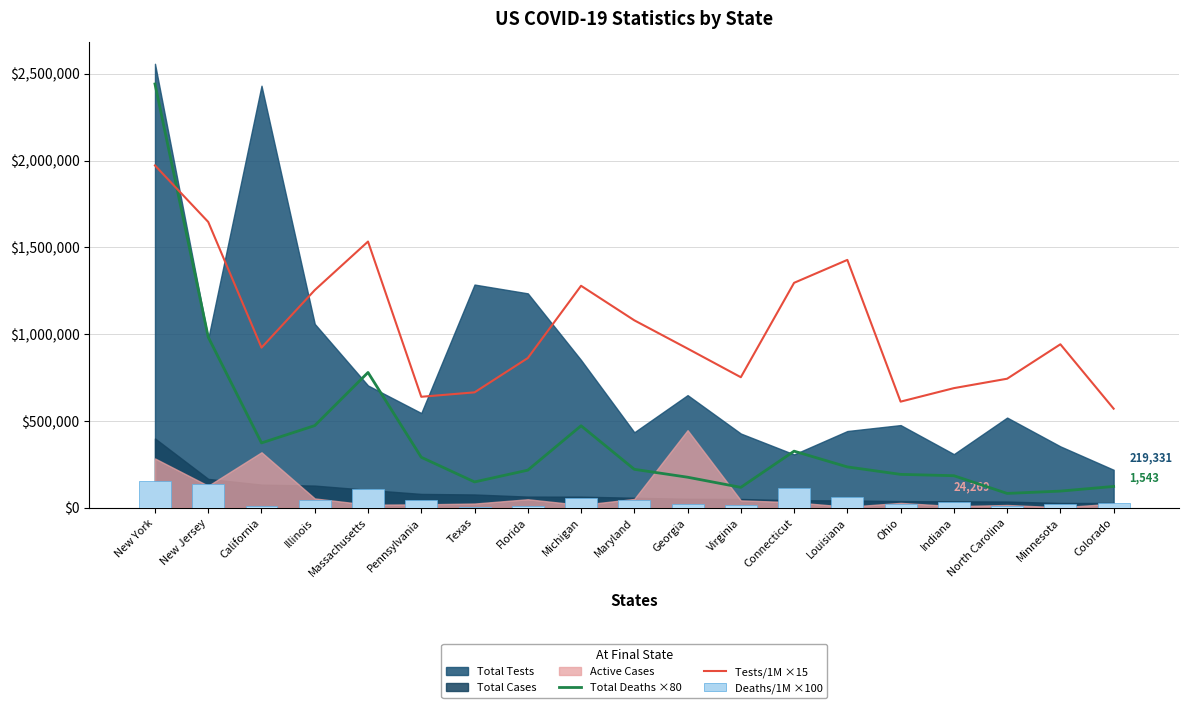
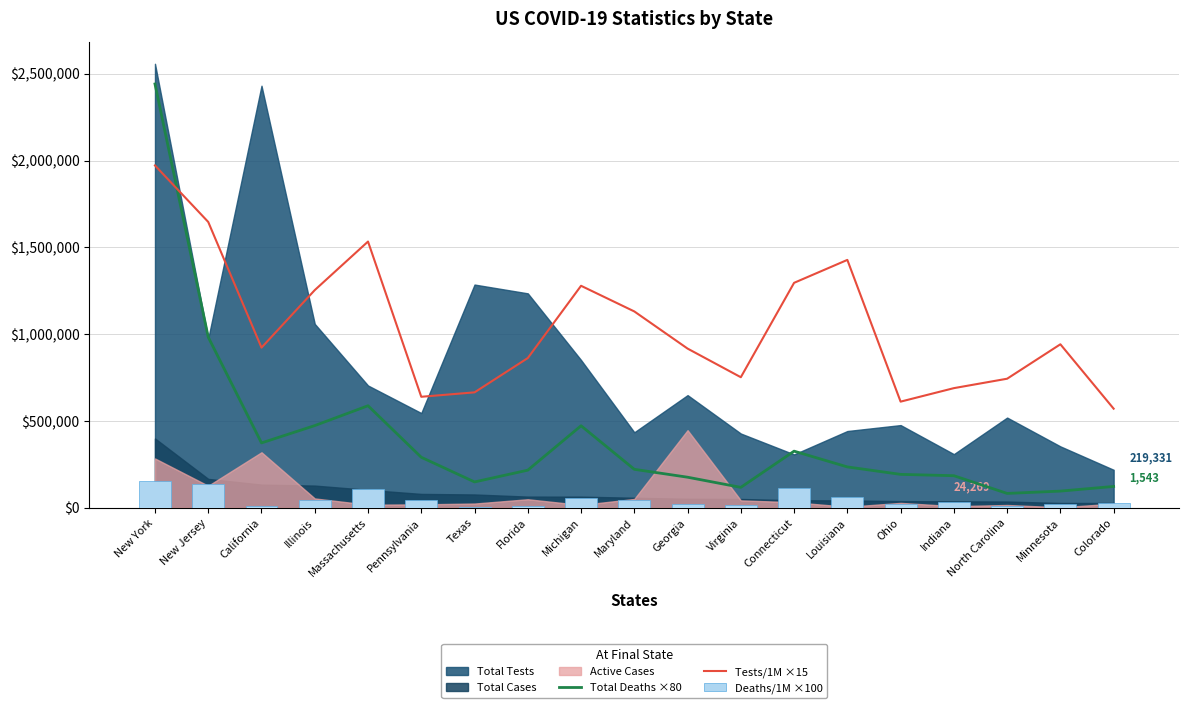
  {
    "Total Deaths ×80": {
      "New York": "$2,440,000",
      "California": "$370,000",
      "Illinois": "$470,000",
-     "Massachusetts": "$780,000",
+     "Massachusetts": "$590,000",
      "Pennsylvania": "$290,000",
      "Texas": "$150,000",
      "Florida": "$220,000",
      "Michigan": "$470,000",
      "Maryland": "$220,000",
      "Georgia": "$180,000",
      "Virginia": "$120,000",
      "Connecticut": "$330,000",
      "Louisiana": "$240,000",
      "Ohio": "$190,000",
      "North Carolina": "$80,000",
      "Minnesota": "$100,000"
    },
    "Deaths/1M ×100": {
      "New York": "$160,000",
      "New Jersey": "$140,000",
      "Illinois": "$50,000",
      "Massachusetts": "$110,000",
      "Pennsylvania": "$50,000",
      "Michigan": "$60,000",
      "Maryland": "$50,000",
      "Georgia": "$20,000",
      "Virginia": "$20,000",
      "Connecticut": "$110,000",
      "Louisiana": "$60,000",
      "Ohio": "$20,000",
      "Indiana": "$30,000",
      "Minnesota": "$20,000",
      "Colorado": "$30,000"
    },
    "Tests/1M ×15": {
      "New York": "$1,970,000",
      "New Jersey": "$1,650,000",
      "California": "$920,000",
      "Illinois": "$1,250,000",
      "Massachusetts": "$1,530,000",
      "Pennsylvania": "$640,000",
      "Texas": "$670,000",
      "Florida": "$860,000",
      "Michigan": "$1,280,000",
-     "Maryland": "$1,080,000",
+     "Maryland": "$1,130,000",
      "Georgia": "$920,000",
      "Virginia": "$750,000",
      "Connecticut": "$1,300,000",
      "Louisiana": "$1,430,000",
      "Ohio": "$610,000",
      "Indiana": "$690,000",
      "North Carolina": "$740,000",
      "Minnesota": "$940,000",
      "Colorado": "$570,000"
    },
    "Active Cases": {
      "New York": "$280,000",
      "New Jersey": "$130,000",
      "California": "$320,000",
      "Illinois": "$50,000",
      "Massachusetts": "$20,000",
      "Pennsylvania": "$20,000",
      "Texas": "$20,000",
      "Florida": "$50,000",
      "Michigan": "$20,000",
      "Georgia": "$450,000",
      "North Carolina": "$20,000"
    }
  }
